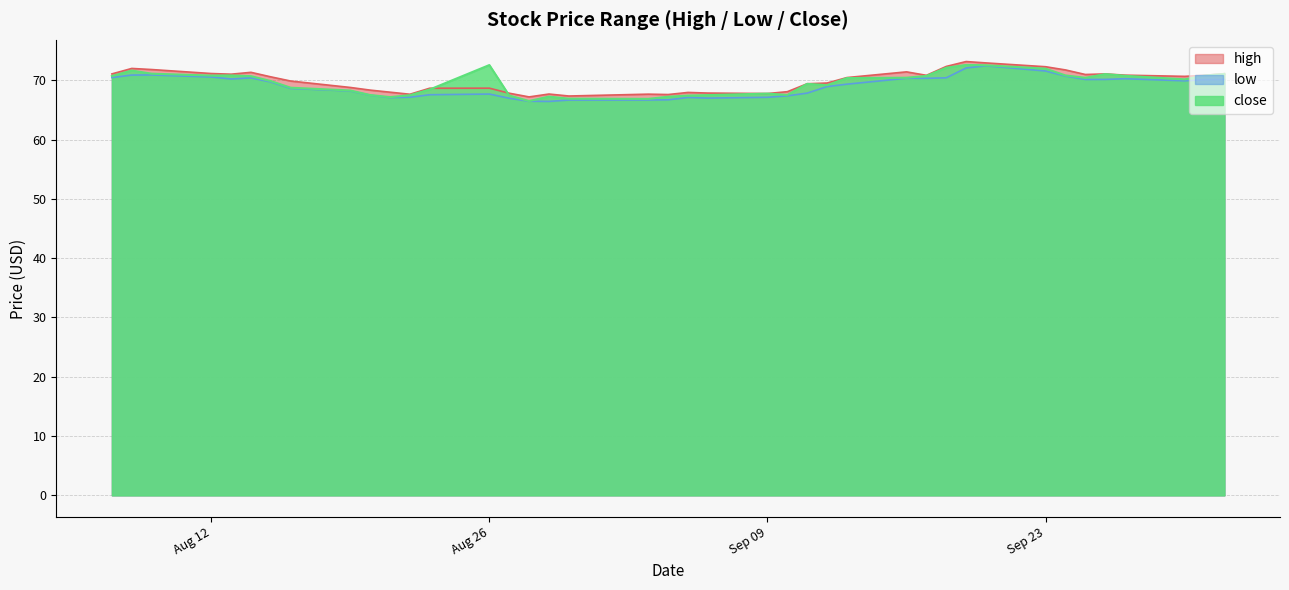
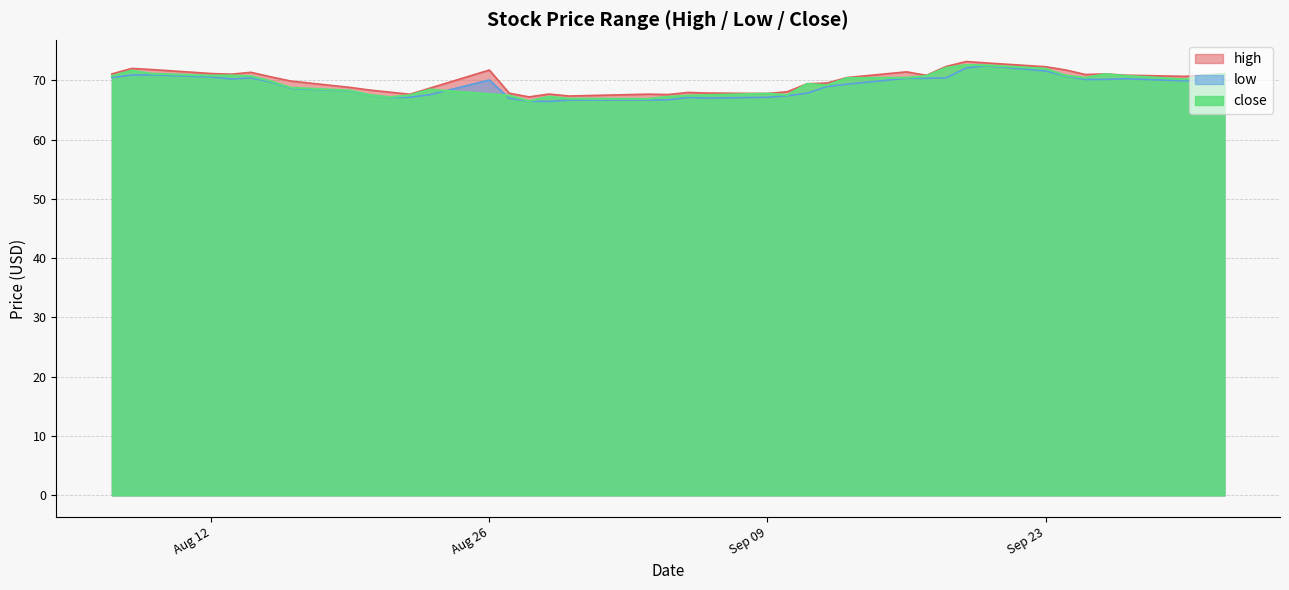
  {
    "high": {
-     "Aug 26": 69
+     "Aug 26": 72
    },
    "low": {
-     "Aug 26": 68,
+     "Aug 26": 70,
      "Sep 09": 67
    },
    "close": {
-     "Aug 26": 73
+     "Aug 26": 68
    }
  }
